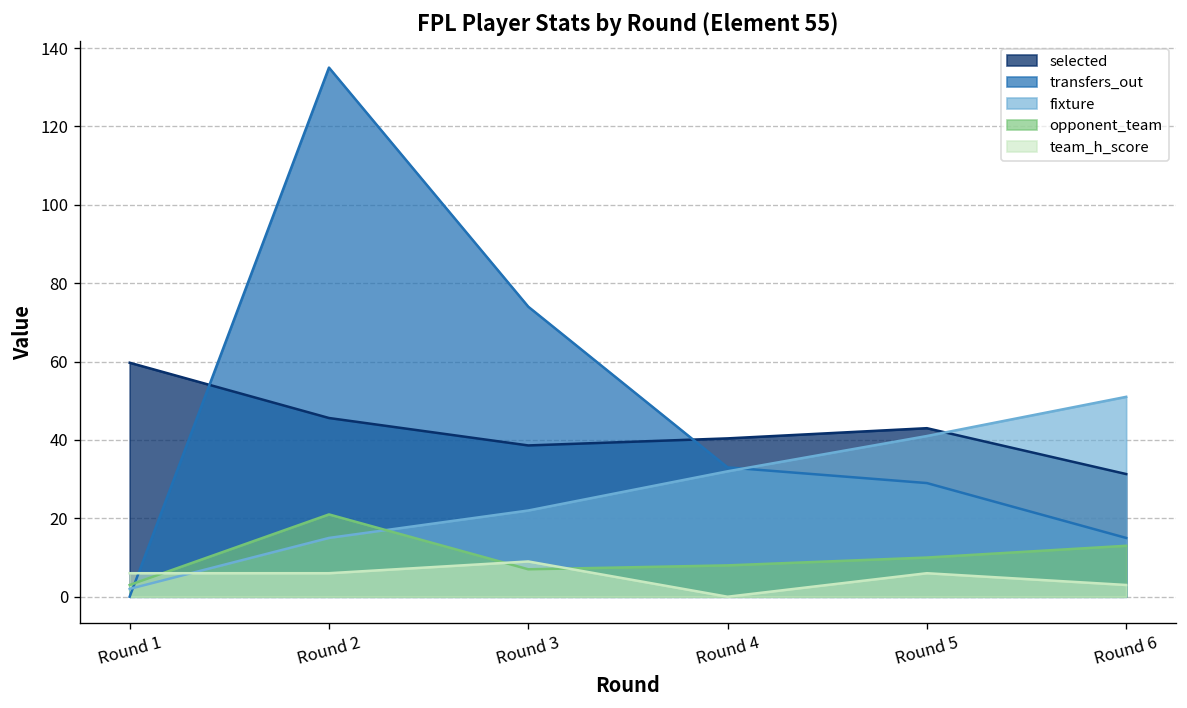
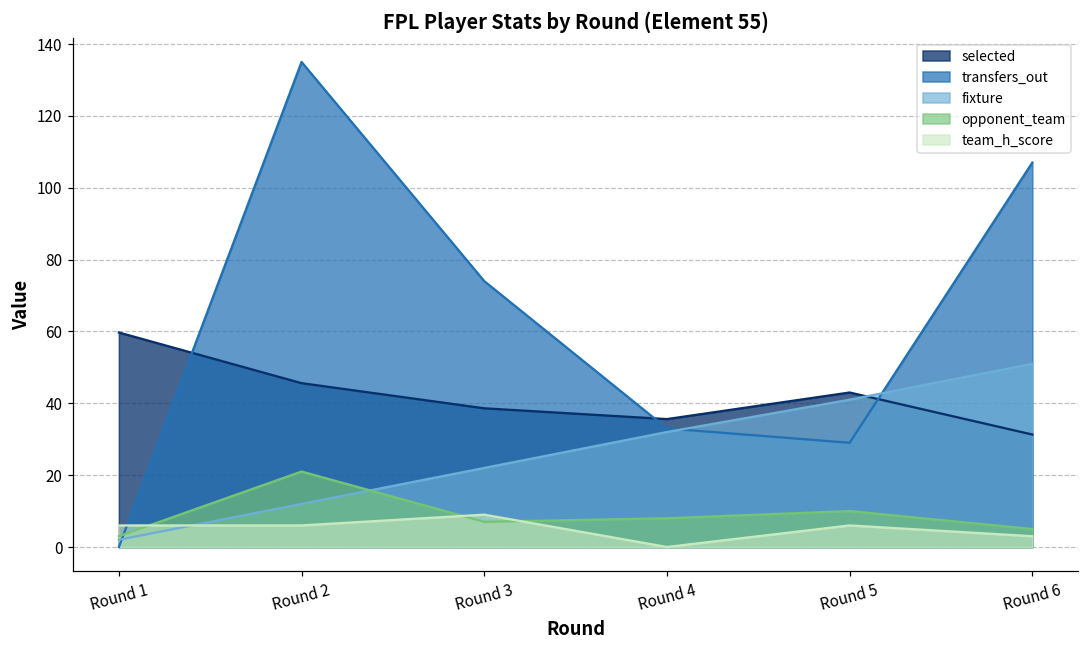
  {
    "selected": {
      "Round 1": 60,
      "Round 2": 46,
      "Round 3": 39,
-     "Round 4": 40,
+     "Round 4": 36,
      "Round 5": 43,
      "Round 6": 31
    },
    "transfers_out": {
      "Round 1": 0,
      "Round 2": 135,
      "Round 3": 74,
      "Round 4": 33,
      "Round 5": 29,
-     "Round 6": 15
+     "Round 6": 107
    },
    "fixture": {
      "Round 1": 2,
-     "Round 2": 15,
+     "Round 2": 12,
      "Round 3": 22,
      "Round 4": 32,
      "Round 5": 41,
      "Round 6": 51
    },
    "opponent_team": {
      "Round 1": 3,
      "Round 2": 21,
      "Round 3": 7,
      "Round 4": 8,
      "Round 5": 10,
-     "Round 6": 13
+     "Round 6": 5
    },
    "team_h_score": {
      "Round 1": 6,
      "Round 2": 6,
      "Round 3": 9,
      "Round 4": 0,
      "Round 5": 6,
      "Round 6": 3
    }
  }
